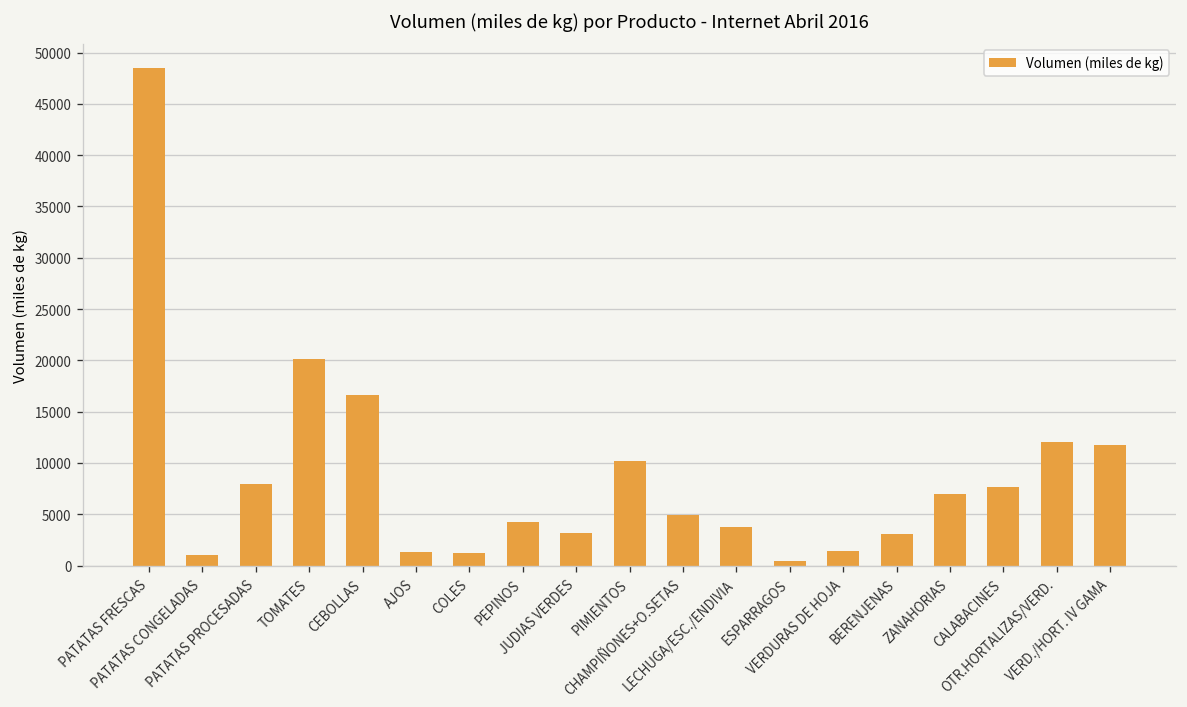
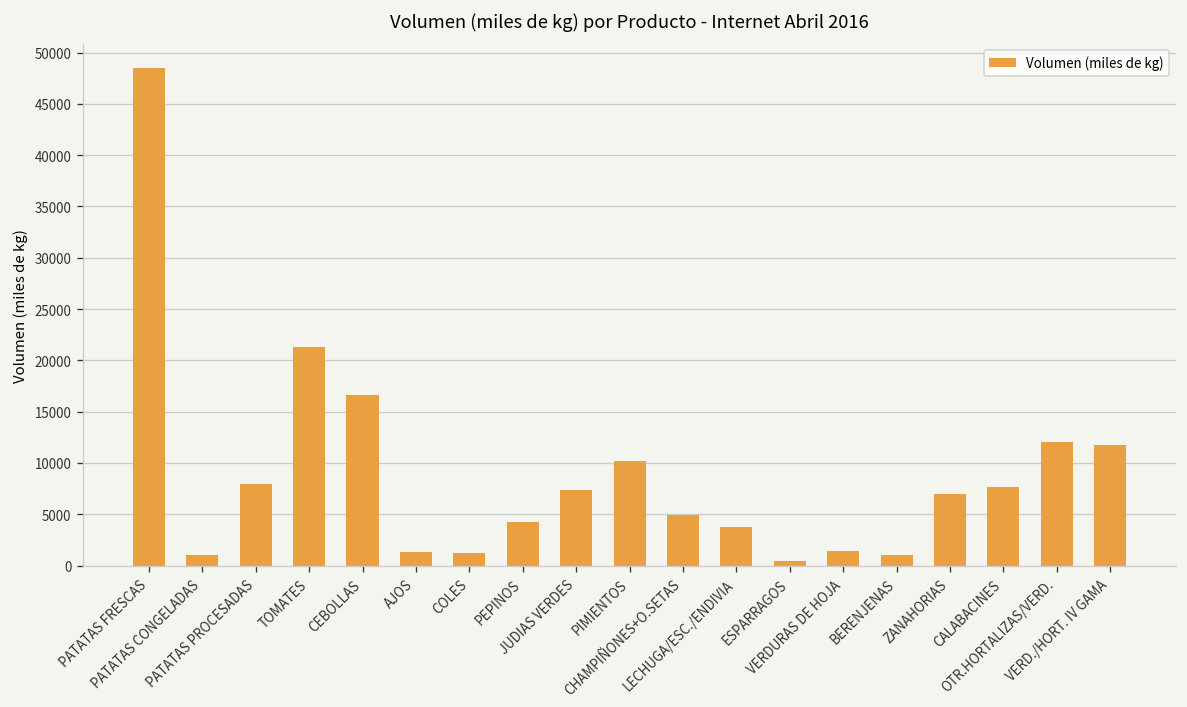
  {
    "PATATAS FRESCAS": 48000,
    "PATATAS CONGELADAS": 1000,
    "PATATAS PROCESADAS": 8000,
-   "TOMATES": 20000,
+   "TOMATES": 21000,
    "CEBOLLAS": 17000,
    "AJOS": 1000,
    "COLES": 1000,
    "PEPINOS": 4000,
-   "JUDIAS VERDES": 3000,
+   "JUDIAS VERDES": 7000,
    "PIMIENTOS": 10000,
    "CHAMPIÑONES+O.SETAS": 5000,
    "LECHUGA/ESC./ENDIVIA": 4000,
    "ESPARRAGOS": 0,
    "VERDURAS DE HOJA": 1000,
-   "BERENJENAS": 3000,
+   "BERENJENAS": 1000,
    "ZANAHORIAS": 7000,
    "CALABACINES": 8000,
    "OTR.HORTALIZAS/VERD.": 12000,
    "VERD./HORT. IV GAMA": 12000
  }
